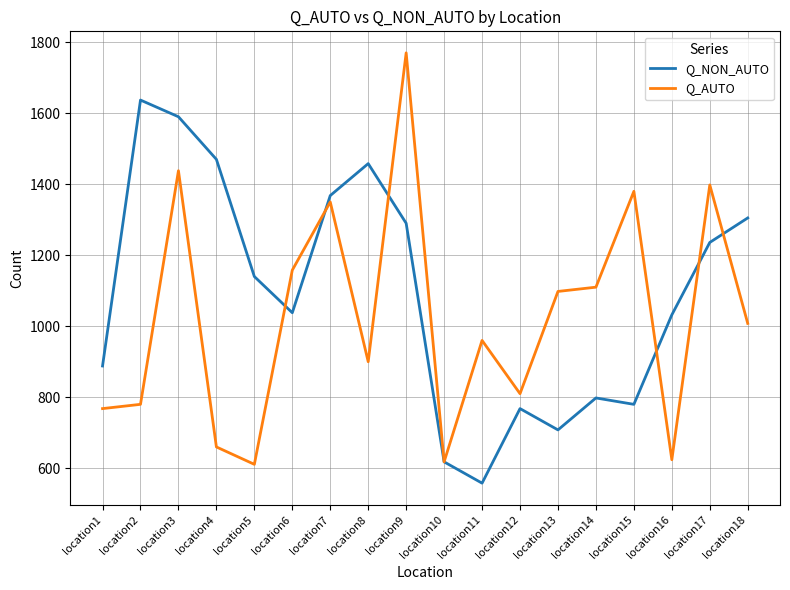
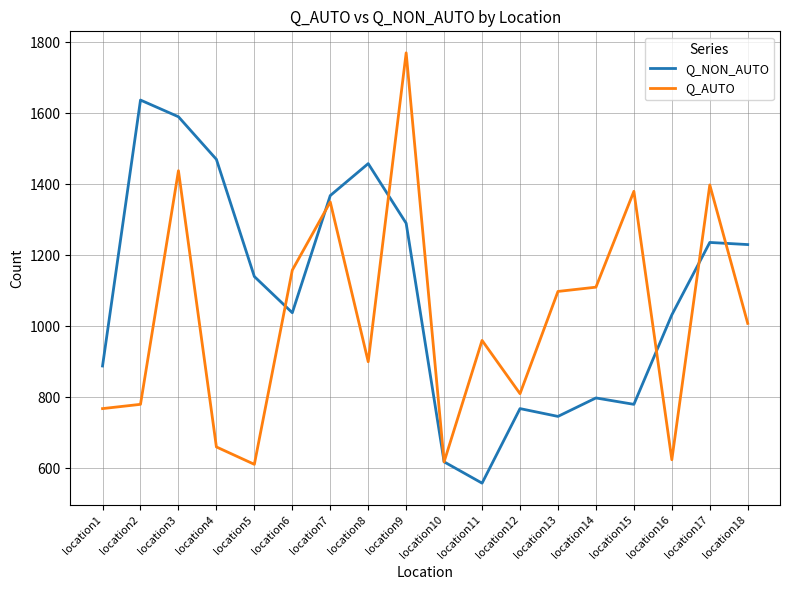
  {
    "Q_NON_AUTO": {
      "location1": 890,
      "location2": 1640,
      "location3": 1590,
      "location4": 1470,
      "location5": 1140,
      "location6": 1040,
      "location7": 1370,
      "location8": 1460,
      "location9": 1290,
      "location11": 560,
      "location12": 770,
-     "location13": 710,
+     "location13": 750,
      "location14": 800,
      "location15": 780,
      "location16": 1030,
      "location17": 1240,
-     "location18": 1310
+     "location18": 1230
    },
    "Q_AUTO": {
      "location1": 770,
      "location2": 780,
      "location3": 1440,
      "location4": 660,
      "location5": 610,
      "location6": 1160,
      "location7": 1350,
      "location8": 900,
      "location9": 1770,
      "location11": 960,
      "location12": 810,
      "location13": 1100,
      "location14": 1110,
      "location15": 1380,
      "location16": 620,
      "location17": 1400,
      "location18": 1010
    }
  }
